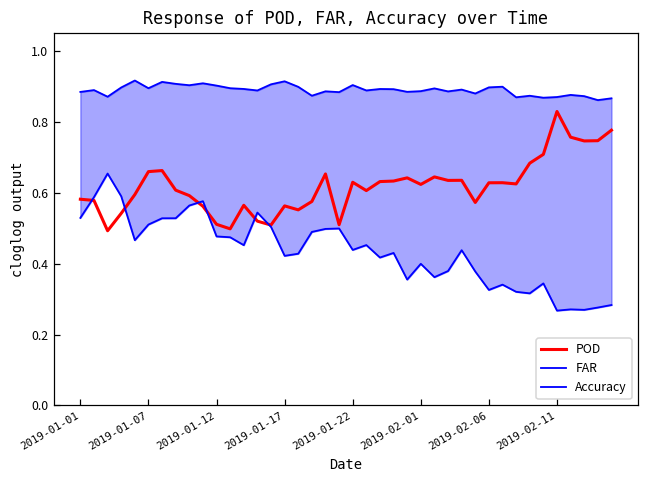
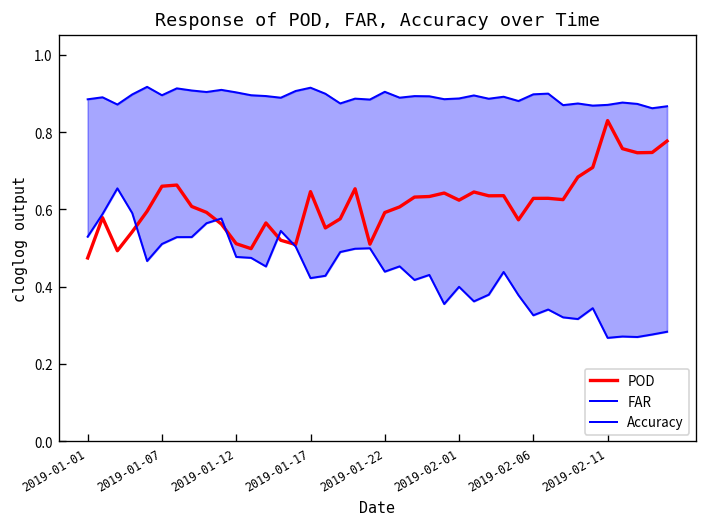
  {
    "POD": {
-     "2019-01-01": 0.58,
+     "2019-01-01": 0.47,
      "2019-01-07": 0.66,
      "2019-01-12": 0.51,
-     "2019-01-17": 0.56,
-     "2019-01-22": 0.63,
+     "2019-01-17": 0.65,
+     "2019-01-22": 0.59,
      "2019-02-01": 0.62,
      "2019-02-06": 0.63,
      "2019-02-11": 0.83
    }
  }
